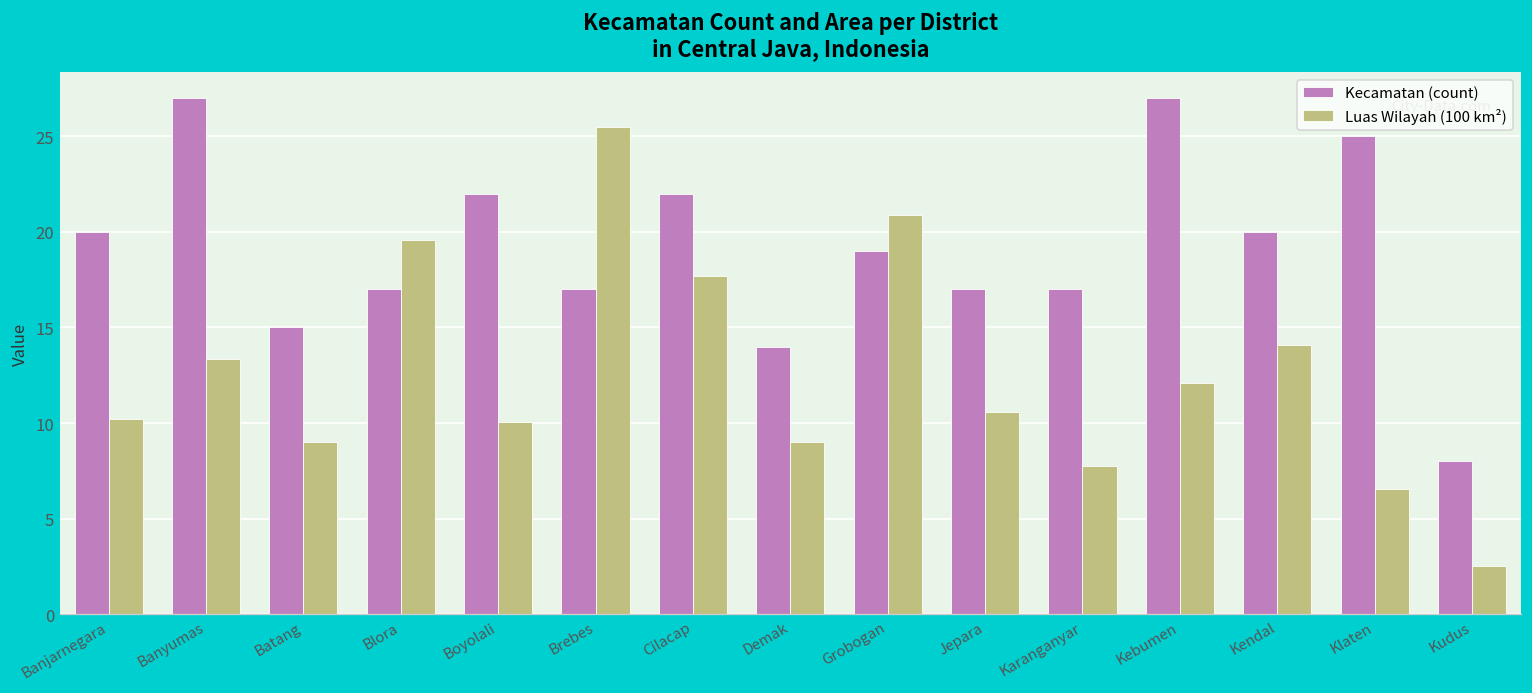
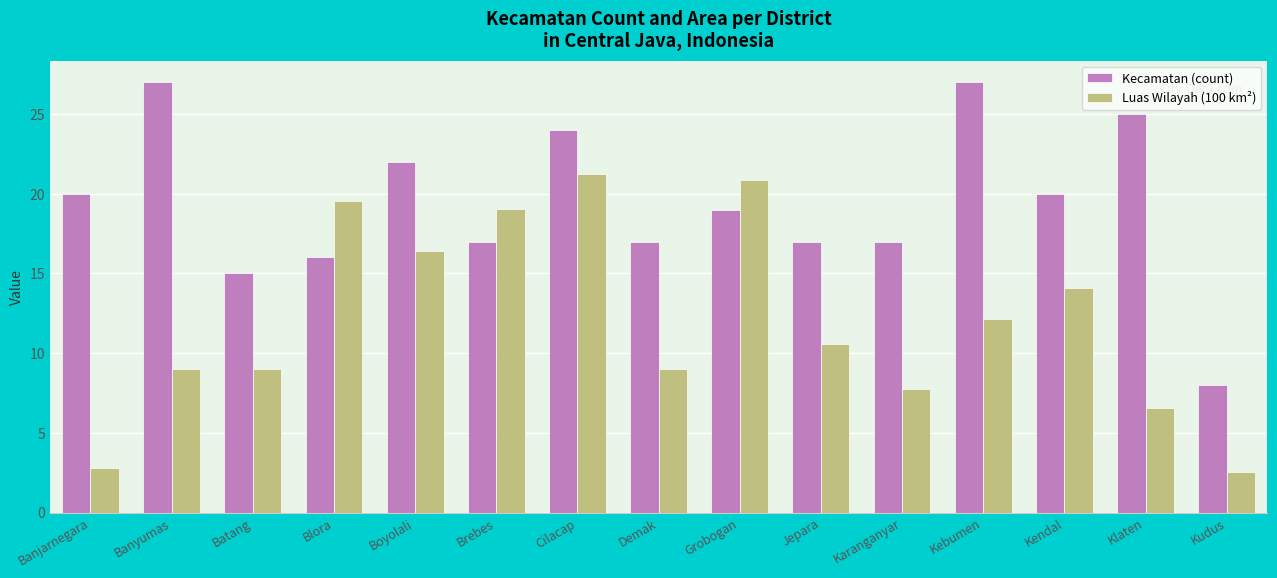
  {
    "Kecamatan (count)": {
      "Banjarnegara": 20,
      "Banyumas": 27,
      "Batang": 15,
-     "Blora": 17,
+     "Blora": 16,
      "Boyolali": 22,
      "Brebes": 17,
-     "Cilacap": 22,
-     "Demak": 14,
+     "Cilacap": 24,
+     "Demak": 17,
      "Grobogan": 19,
      "Jepara": 17,
      "Karanganyar": 17,
      "Kebumen": 27,
      "Kendal": 20,
      "Klaten": 25,
      "Kudus": 8
    },
    "Luas Wilayah (100 km²)": {
-     "Banjarnegara": 10.2,
-     "Banyumas": 13.4,
+     "Banjarnegara": 2.8,
+     "Banyumas": 9.0,
      "Batang": 9.0,
      "Blora": 19.6,
-     "Boyolali": 10.1,
-     "Brebes": 25.5,
-     "Cilacap": 17.7,
+     "Boyolali": 16.4,
+     "Brebes": 19.0,
+     "Cilacap": 21.2,
      "Demak": 9.0,
      "Grobogan": 20.9,
      "Jepara": 10.6,
      "Karanganyar": 7.8,
      "Kebumen": 12.1,
      "Kendal": 14.1,
      "Klaten": 6.6,
      "Kudus": 2.6
    }
  }
